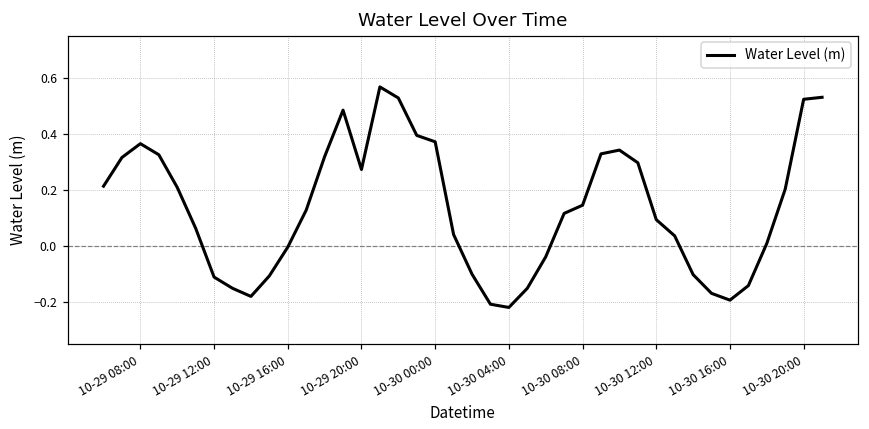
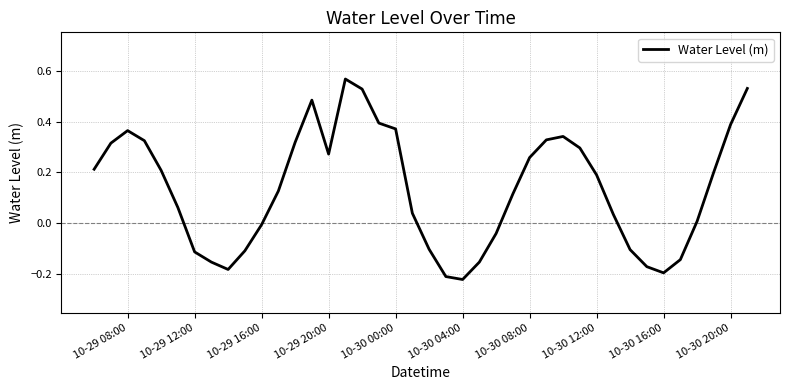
  {
    "10-29 08:00": 0.36,
    "10-29 12:00": -0.11,
    "10-29 16:00": 0.00,
    "10-29 20:00": 0.27,
    "10-30 00:00": 0.37,
    "10-30 04:00": -0.22,
-   "10-30 08:00": 0.14,
-   "10-30 12:00": 0.09,
+   "10-30 08:00": 0.26,
+   "10-30 12:00": 0.19,
    "10-30 16:00": -0.19,
-   "10-30 20:00": 0.52
+   "10-30 20:00": 0.39
  }
